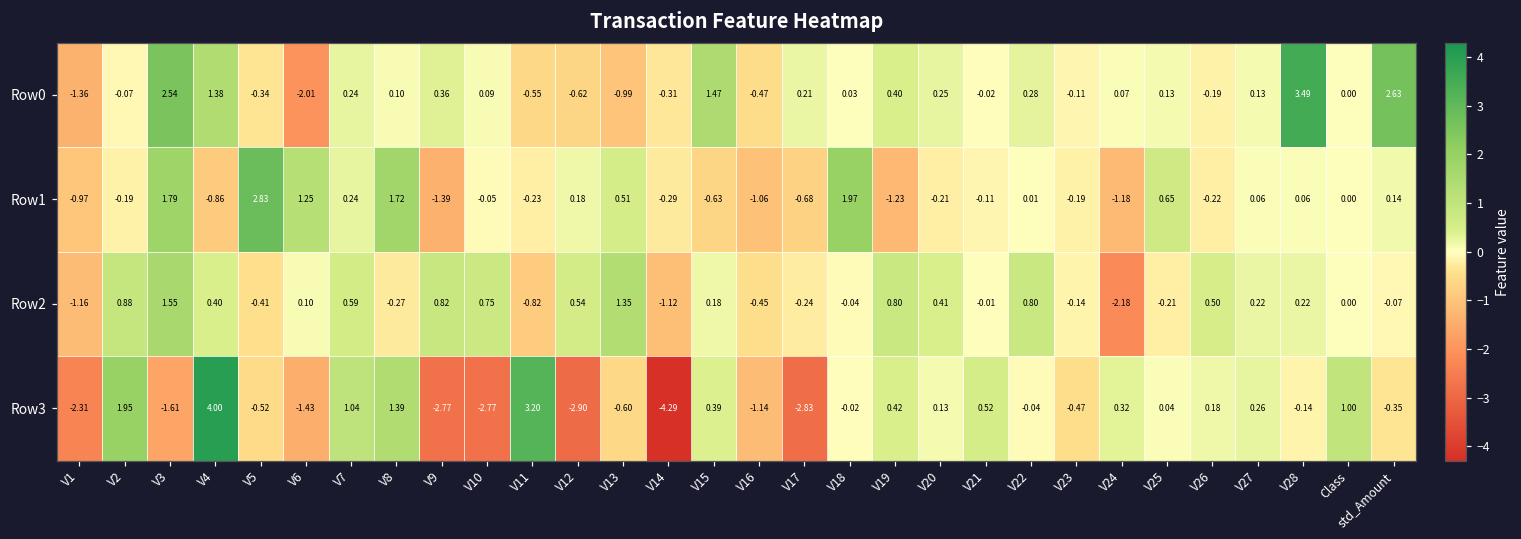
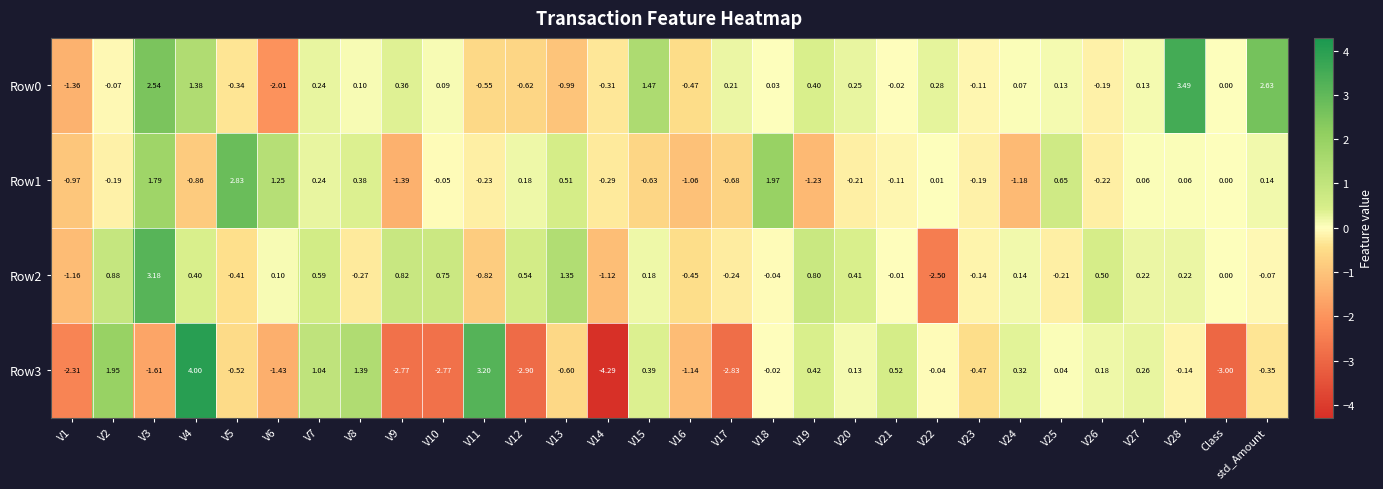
  {
    "Row0": {
      "V1": -1.36,
      "V2": -0.07,
      "V3": 2.54,
      "V4": 1.38,
      "V5": -0.34,
      "V6": -2.01,
      "V7": 0.24,
      "V8": 0.10,
      "V9": 0.36,
      "V10": 0.09,
      "V11": -0.55,
      "V12": -0.62,
      "V13": -0.99,
      "V14": -0.31,
      "V15": 1.47,
      "V16": -0.47,
      "V17": 0.21,
      "V18": 0.03,
      "V19": 0.40,
      "V20": 0.25,
      "V21": -0.02,
      "V22": 0.28,
      "V23": -0.11,
      "V24": 0.07,
      "V25": 0.13,
      "V26": -0.19,
      "V27": 0.13,
      "V28": 3.49,
      "Class": 0.00,
      "std_Amount": 2.63
    },
    "Row1": {
      "V1": -0.97,
      "V2": -0.19,
      "V3": 1.79,
      "V4": -0.86,
      "V5": 2.83,
      "V6": 1.25,
      "V7": 0.24,
-     "V8": 1.72,
+     "V8": 0.38,
      "V9": -1.39,
      "V10": -0.05,
      "V11": -0.23,
      "V12": 0.18,
      "V13": 0.51,
      "V14": -0.29,
      "V15": -0.63,
      "V16": -1.06,
      "V17": -0.68,
      "V18": 1.97,
      "V19": -1.23,
      "V20": -0.21,
      "V21": -0.11,
      "V22": 0.01,
      "V23": -0.19,
      "V24": -1.18,
      "V25": 0.65,
      "V26": -0.22,
      "V27": 0.06,
      "V28": 0.06,
      "Class": 0.00,
      "std_Amount": 0.14
    },
    "Row2": {
      "V1": -1.16,
      "V2": 0.88,
-     "V3": 1.55,
+     "V3": 3.18,
      "V4": 0.40,
      "V5": -0.41,
      "V6": 0.10,
      "V7": 0.59,
      "V8": -0.27,
      "V9": 0.82,
      "V10": 0.75,
      "V11": -0.82,
      "V12": 0.54,
      "V13": 1.35,
      "V14": -1.12,
      "V15": 0.18,
      "V16": -0.45,
      "V17": -0.24,
      "V18": -0.04,
      "V19": 0.80,
      "V20": 0.41,
      "V21": -0.01,
-     "V22": 0.80,
+     "V22": -2.50,
      "V23": -0.14,
-     "V24": -2.18,
+     "V24": 0.14,
      "V25": -0.21,
      "V26": 0.50,
      "V27": 0.22,
      "V28": 0.22,
      "Class": 0.00,
      "std_Amount": -0.07
    },
    "Row3": {
      "V1": -2.31,
      "V2": 1.95,
      "V3": -1.61,
      "V4": 4.00,
      "V5": -0.52,
      "V6": -1.43,
      "V7": 1.04,
      "V8": 1.39,
      "V9": -2.77,
      "V10": -2.77,
      "V11": 3.20,
      "V12": -2.90,
      "V13": -0.60,
      "V14": -4.29,
      "V15": 0.39,
      "V16": -1.14,
      "V17": -2.83,
      "V18": -0.02,
      "V19": 0.42,
      "V20": 0.13,
      "V21": 0.52,
      "V22": -0.04,
      "V23": -0.47,
      "V24": 0.32,
      "V25": 0.04,
      "V26": 0.18,
      "V27": 0.26,
      "V28": -0.14,
-     "Class": 1.00,
+     "Class": -3.00,
      "std_Amount": -0.35
    }
  }
